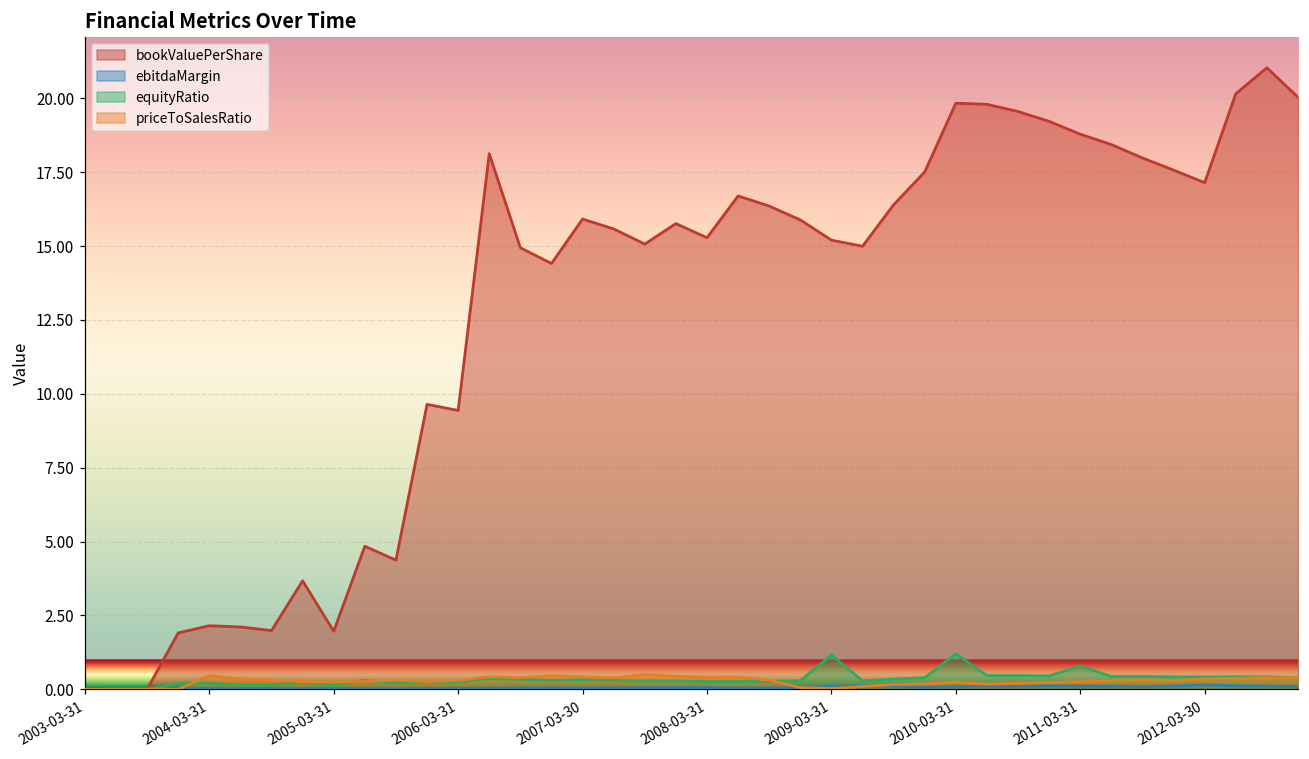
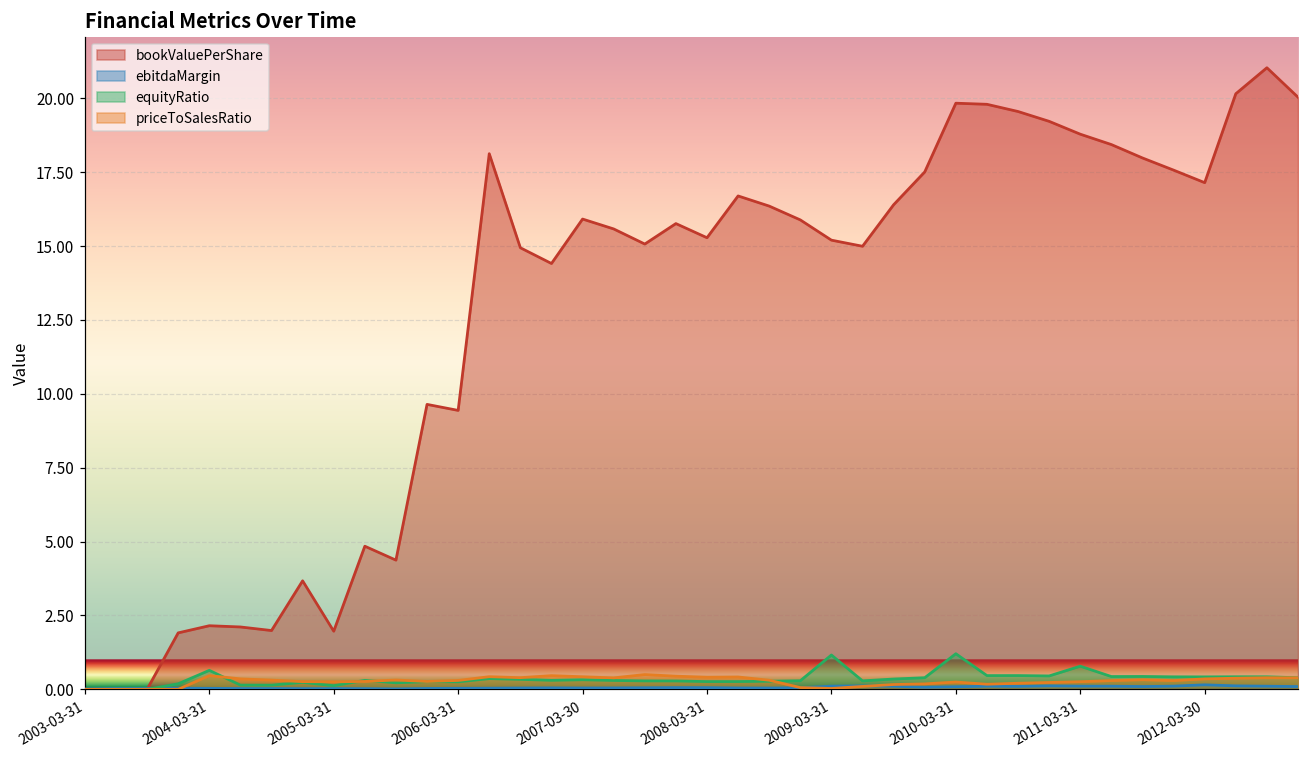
  {
    "ebitdaMargin": {
      "2004-03-31": 0.0,
      "2005-03-31": 0.0,
      "2006-03-31": 0.0,
      "2007-03-30": 0.0,
      "2008-03-31": 0.1,
      "2010-03-31": 0.1,
      "2011-03-31": 0.1,
      "2012-03-30": 0.2
    },
    "equityRatio": {
-     "2004-03-31": 0.2,
+     "2004-03-31": 0.6,
      "2005-03-31": 0.1,
      "2007-03-30": 0.3,
      "2008-03-31": 0.3,
      "2009-03-31": 1.2,
      "2010-03-31": 1.2,
      "2011-03-31": 0.8
    }
  }
